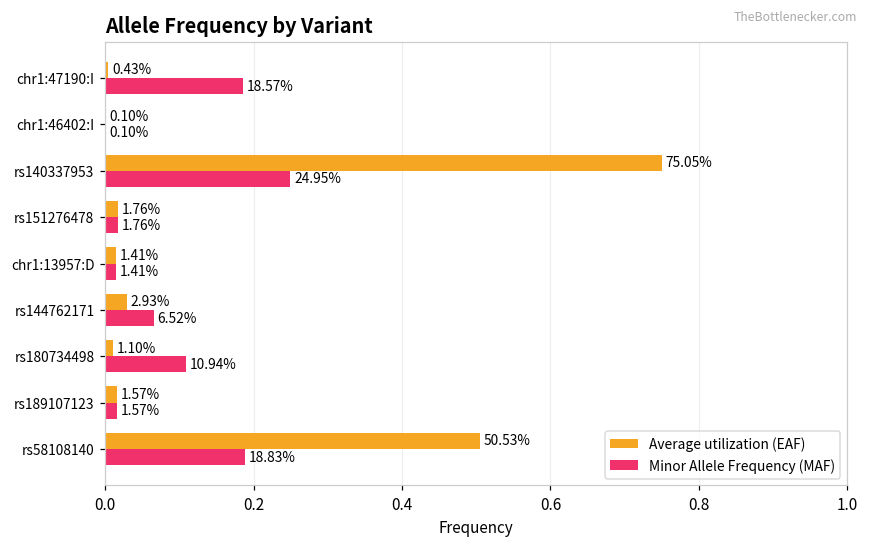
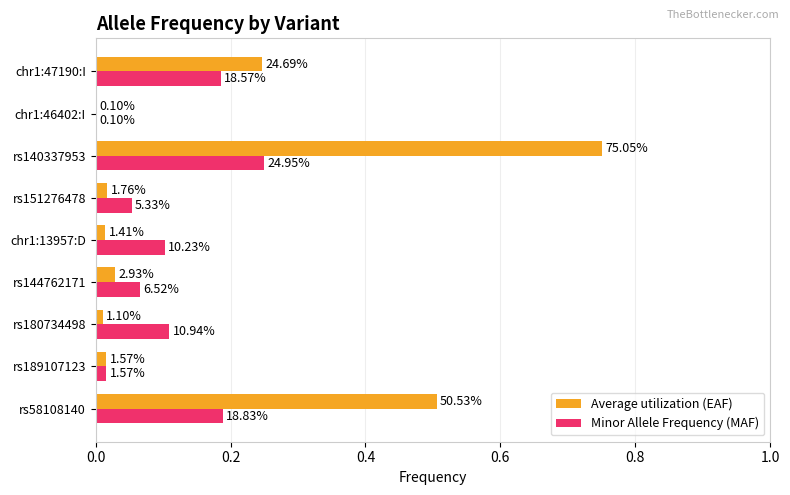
  {
    "Average utilization (EAF)": {
-     "chr1:47190:I": "0.43%",
+     "chr1:47190:I": "24.69%",
      "chr1:46402:I": "0.10%",
      "rs140337953": "75.05%",
      "rs151276478": "1.76%",
      "chr1:13957:D": "1.41%",
      "rs144762171": "2.93%",
      "rs180734498": "1.10%",
      "rs189107123": "1.57%",
      "rs58108140": "50.53%"
    },
    "Minor Allele Frequency (MAF)": {
      "chr1:47190:I": "18.57%",
      "chr1:46402:I": "0.10%",
      "rs140337953": "24.95%",
-     "rs151276478": "1.76%",
-     "chr1:13957:D": "1.41%",
+     "rs151276478": "5.33%",
+     "chr1:13957:D": "10.23%",
      "rs144762171": "6.52%",
      "rs180734498": "10.94%",
      "rs189107123": "1.57%",
      "rs58108140": "18.83%"
    }
  }
